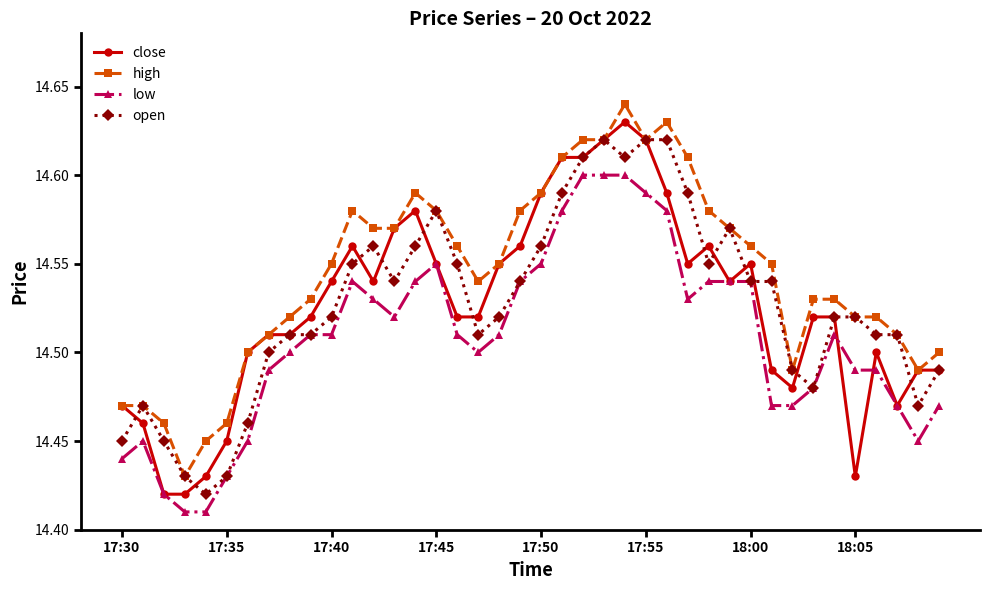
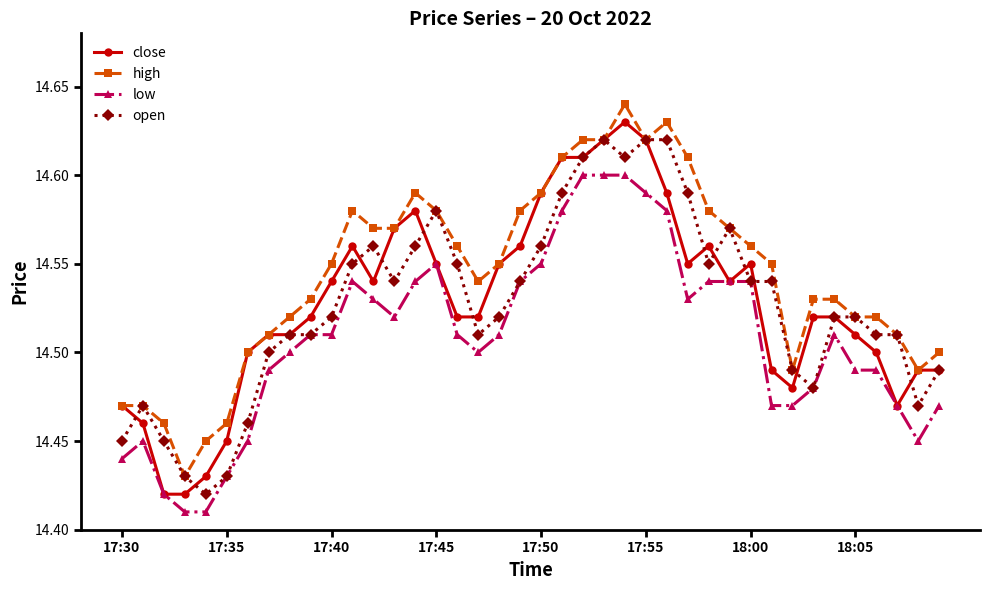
  {
    "close": {
      "17:35": 14.45,
      "17:40": 14.54,
      "18:00": 14.55,
-     "18:05": 14.43
+     "18:05": 14.51
    },
    "high": {
      "17:35": 14.46,
      "17:40": 14.55,
      "18:00": 14.56
    },
    "low": {
      "17:30": 14.44,
      "17:40": 14.51,
      "17:50": 14.55,
      "17:55": 14.59,
      "18:05": 14.49
    },
    "open": {
      "17:30": 14.45,
      "17:40": 14.52,
      "17:50": 14.56
    }
  }
